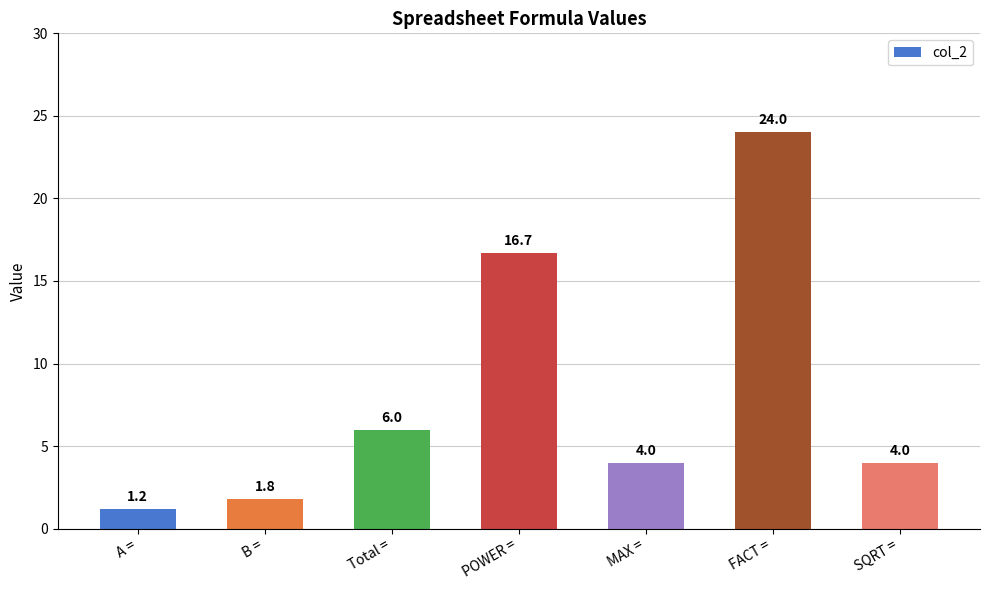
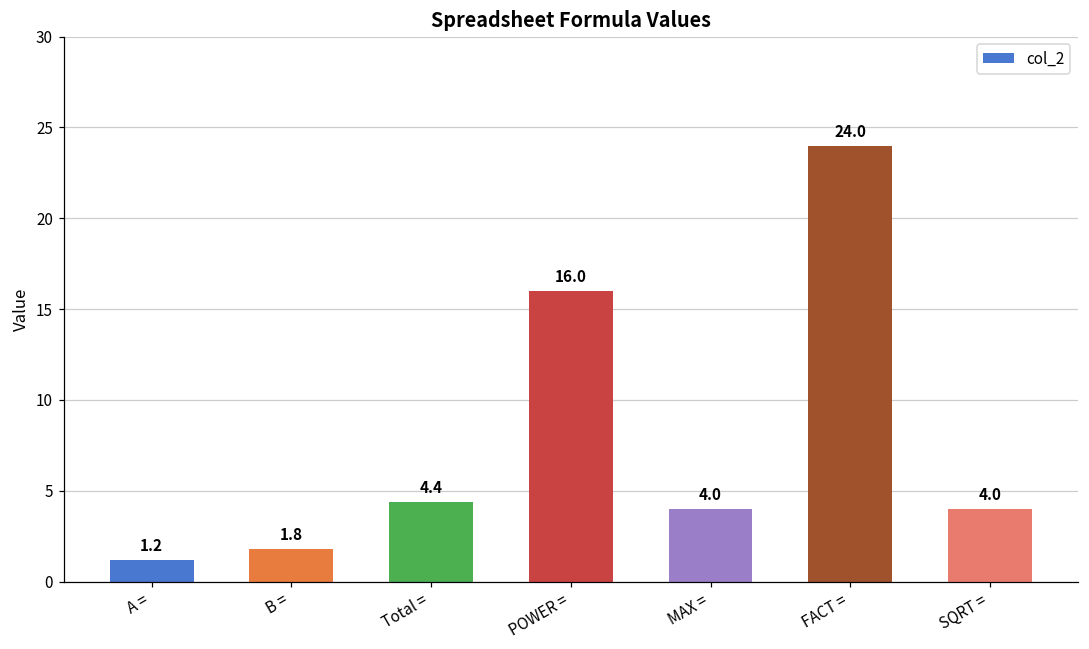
  {
    "A =": 1.2,
    "B =": 1.8,
-   "Total =": 6.0,
-   "POWER =": 16.7,
+   "Total =": 4.4,
+   "POWER =": 16.0,
    "MAX =": 4.0,
    "FACT =": 24.0,
    "SQRT =": 4.0
  }
